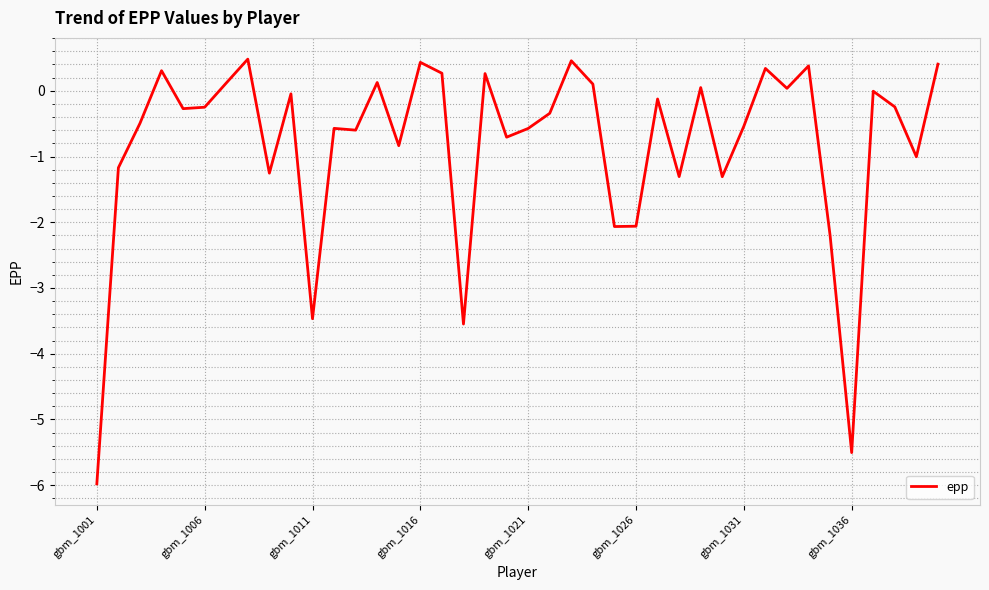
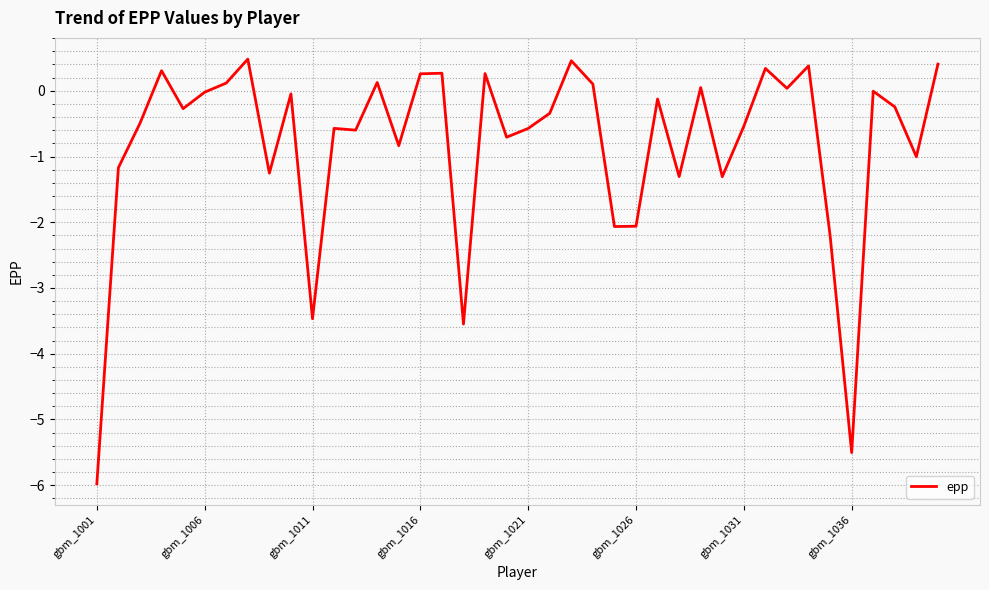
  {
    "gbm_1001": -6.0,
-   "gbm_1006": -0.3,
+   "gbm_1006": 0.0,
    "gbm_1011": -3.5,
-   "gbm_1016": 0.4,
+   "gbm_1016": 0.3,
    "gbm_1021": -0.6,
    "gbm_1026": -2.1,
    "gbm_1031": -0.5,
    "gbm_1036": -5.5
  }
